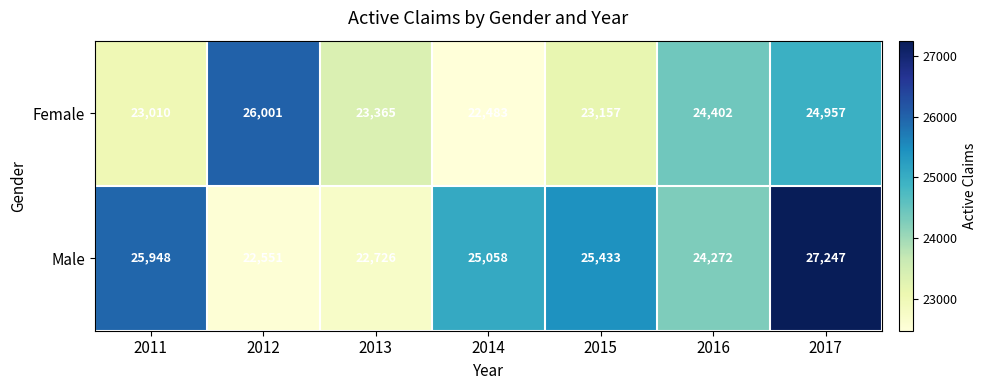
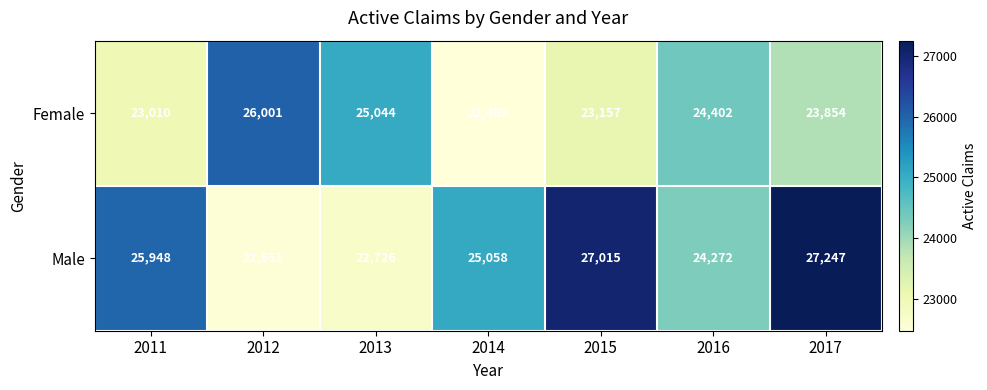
  {
    "Female": {
      "2011": "23,010",
      "2012": "26,001",
-     "2013": "23,365",
+     "2013": "25,044",
      "2015": "23,157",
      "2016": "24,402",
-     "2017": "24,957"
+     "2017": "23,854"
    },
    "Male": {
      "2011": "25,948",
      "2013": "22,726",
      "2014": "25,058",
-     "2015": "25,433",
+     "2015": "27,015",
      "2016": "24,272",
      "2017": "27,247"
    }
  }
